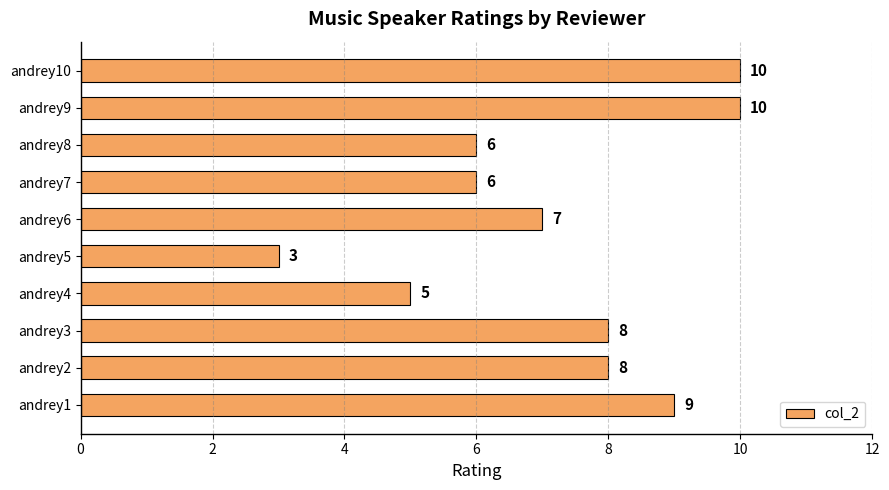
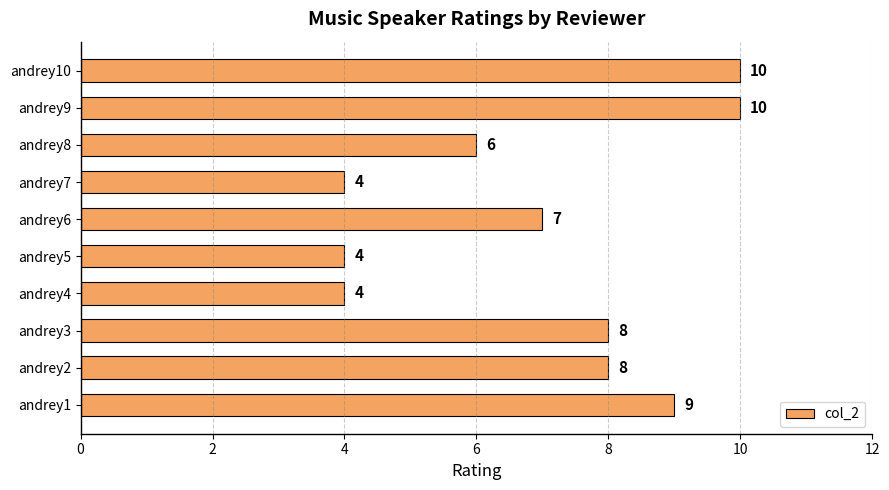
  {
    "andrey10": 10,
    "andrey9": 10,
    "andrey8": 6,
-   "andrey7": 6,
+   "andrey7": 4,
    "andrey6": 7,
-   "andrey5": 3,
-   "andrey4": 5,
+   "andrey5": 4,
+   "andrey4": 4,
    "andrey3": 8,
    "andrey2": 8,
    "andrey1": 9
  }
